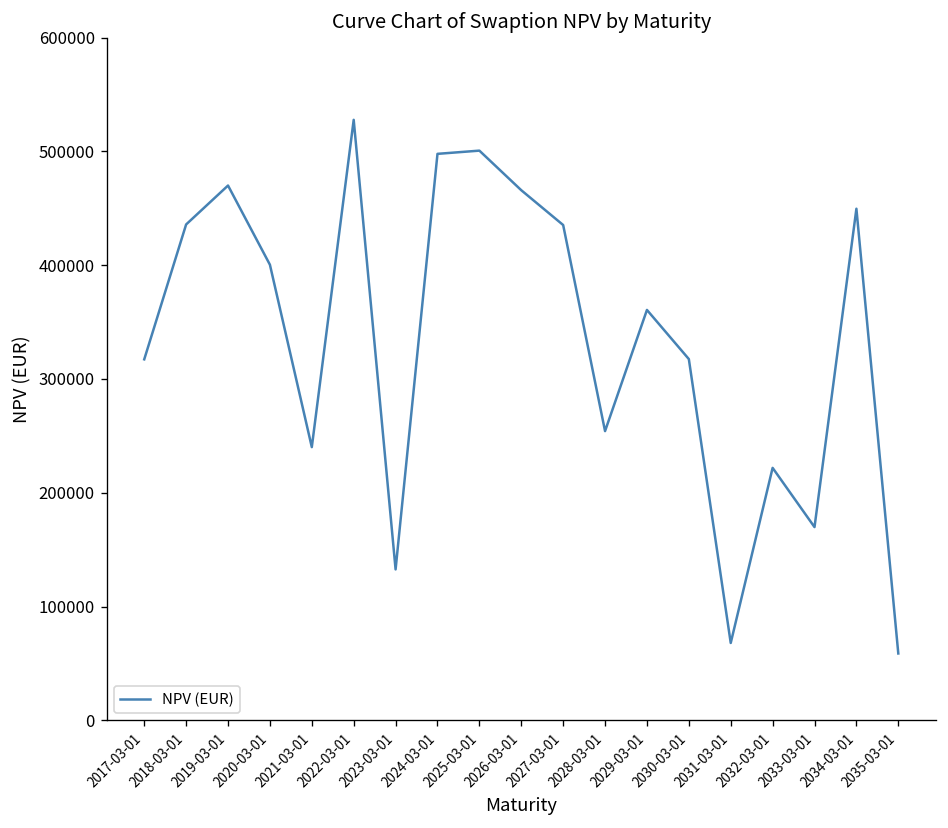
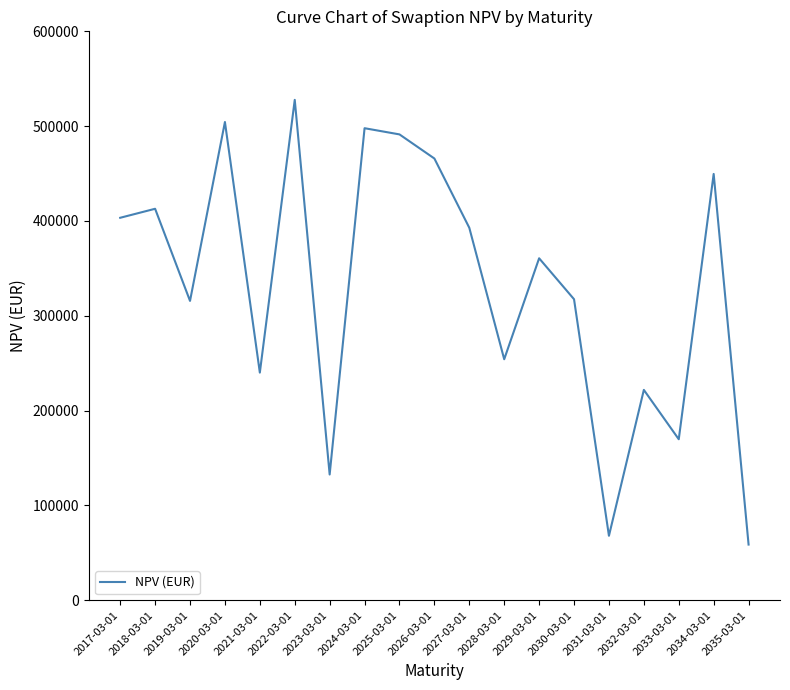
  {
-   "2017-03-01": 320000,
-   "2018-03-01": 440000,
-   "2019-03-01": 470000,
-   "2020-03-01": 400000,
+   "2017-03-01": 400000,
+   "2018-03-01": 410000,
+   "2019-03-01": 320000,
+   "2020-03-01": 500000,
    "2021-03-01": 240000,
    "2022-03-01": 530000,
    "2023-03-01": 130000,
    "2024-03-01": 500000,
-   "2025-03-01": 500000,
+   "2025-03-01": 490000,
    "2026-03-01": 470000,
-   "2027-03-01": 440000,
+   "2027-03-01": 390000,
    "2028-03-01": 250000,
    "2029-03-01": 360000,
    "2030-03-01": 320000,
    "2031-03-01": 70000,
    "2032-03-01": 220000,
    "2033-03-01": 170000,
    "2034-03-01": 450000,
    "2035-03-01": 60000
  }
